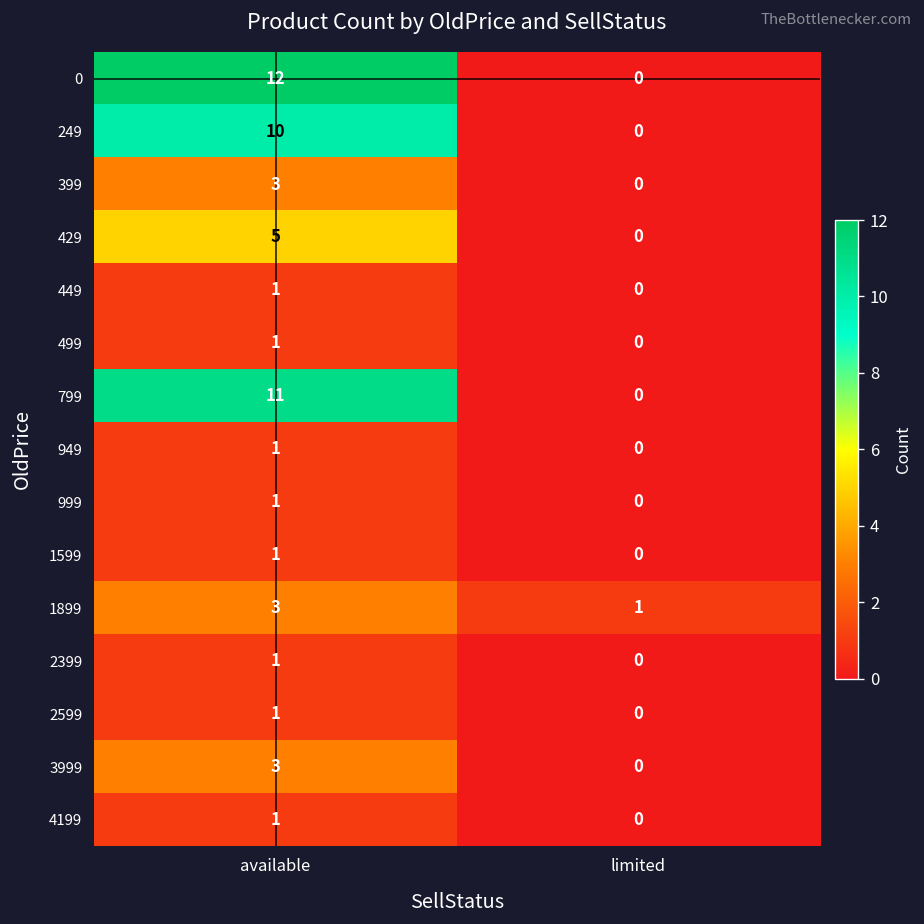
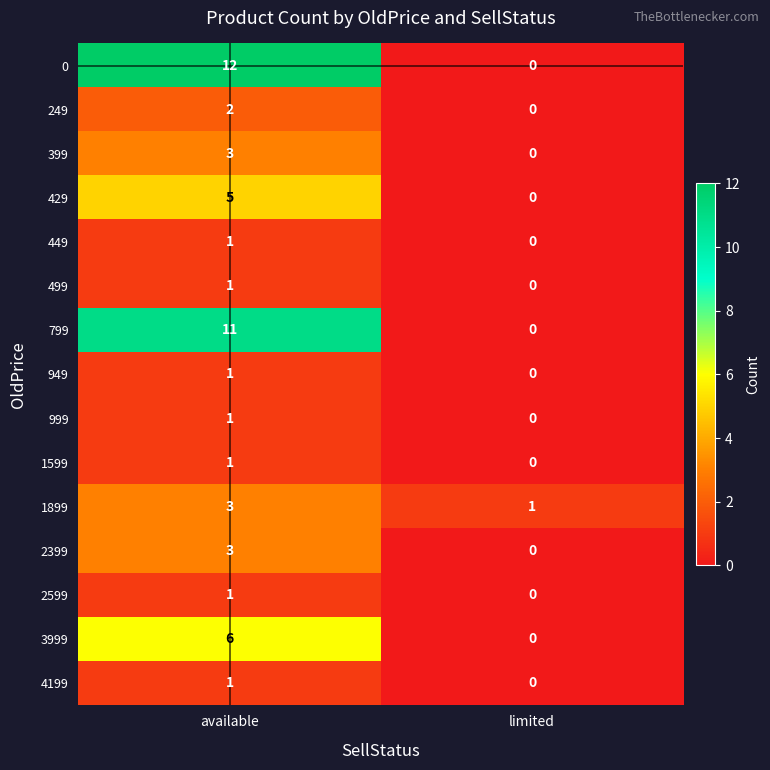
  {
    "0": {
      "available": 12,
      "limited": 0
    },
    "249": {
-     "available": 10,
+     "available": 2,
      "limited": 0
    },
    "399": {
      "available": 3,
      "limited": 0
    },
    "429": {
      "available": 5,
      "limited": 0
    },
    "449": {
      "available": 1,
      "limited": 0
    },
    "499": {
      "available": 1,
      "limited": 0
    },
    "799": {
      "available": 11,
      "limited": 0
    },
    "949": {
      "available": 1,
      "limited": 0
    },
    "999": {
      "available": 1,
      "limited": 0
    },
    "1599": {
      "available": 1,
      "limited": 0
    },
    "1899": {
      "available": 3,
      "limited": 1
    },
    "2399": {
-     "available": 1,
+     "available": 3,
      "limited": 0
    },
    "2599": {
      "available": 1,
      "limited": 0
    },
    "3999": {
-     "available": 3,
+     "available": 6,
      "limited": 0
    },
    "4199": {
      "available": 1,
      "limited": 0
    }
  }
